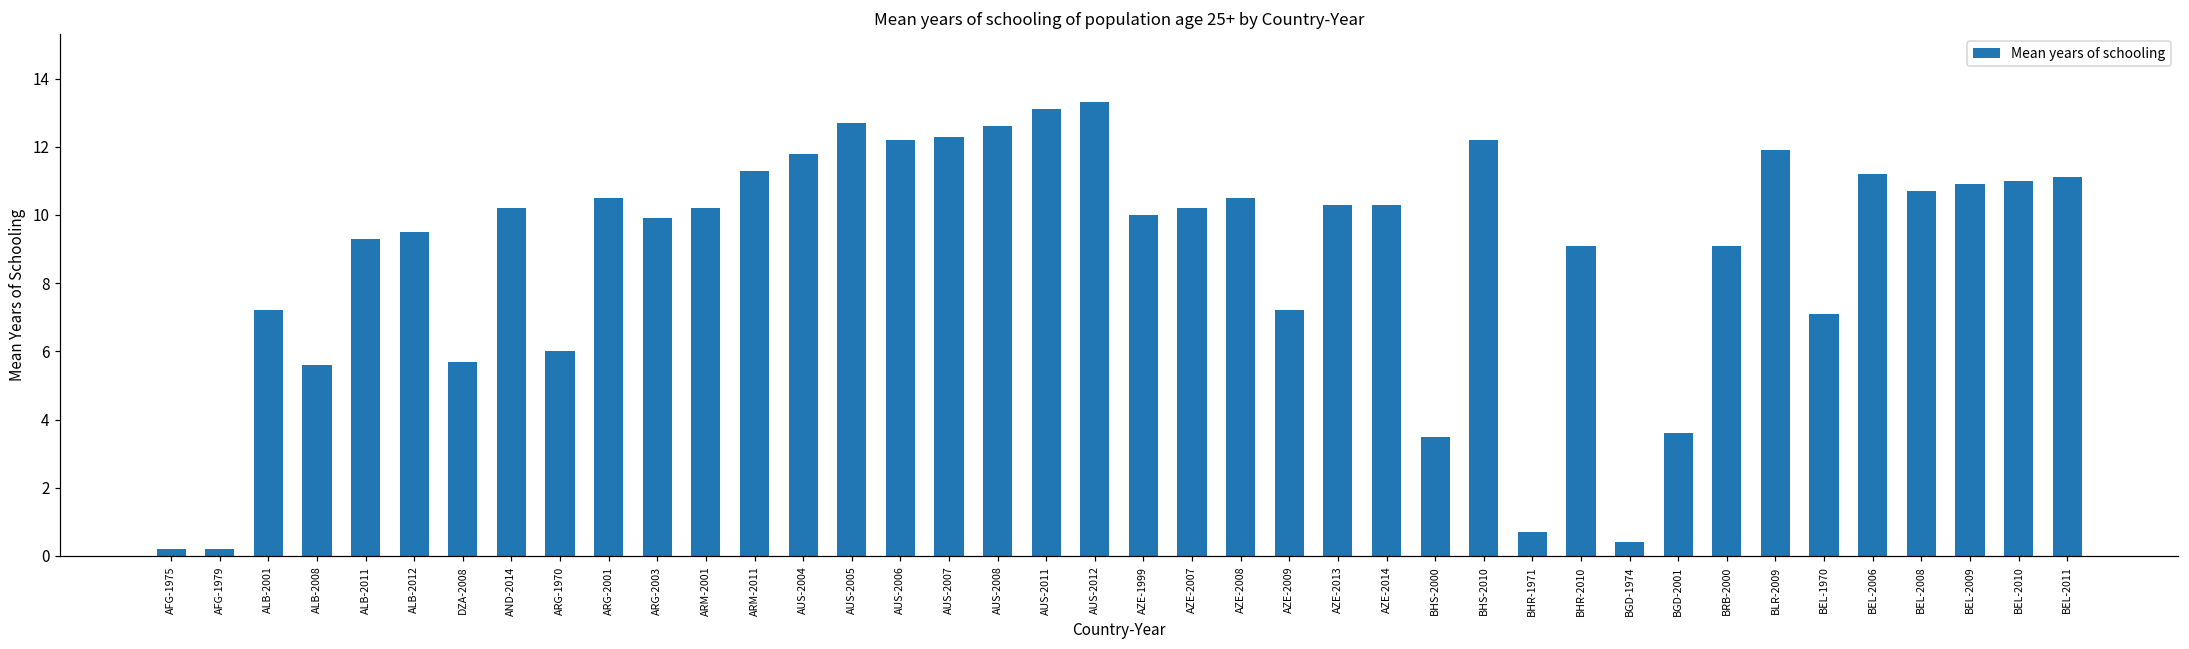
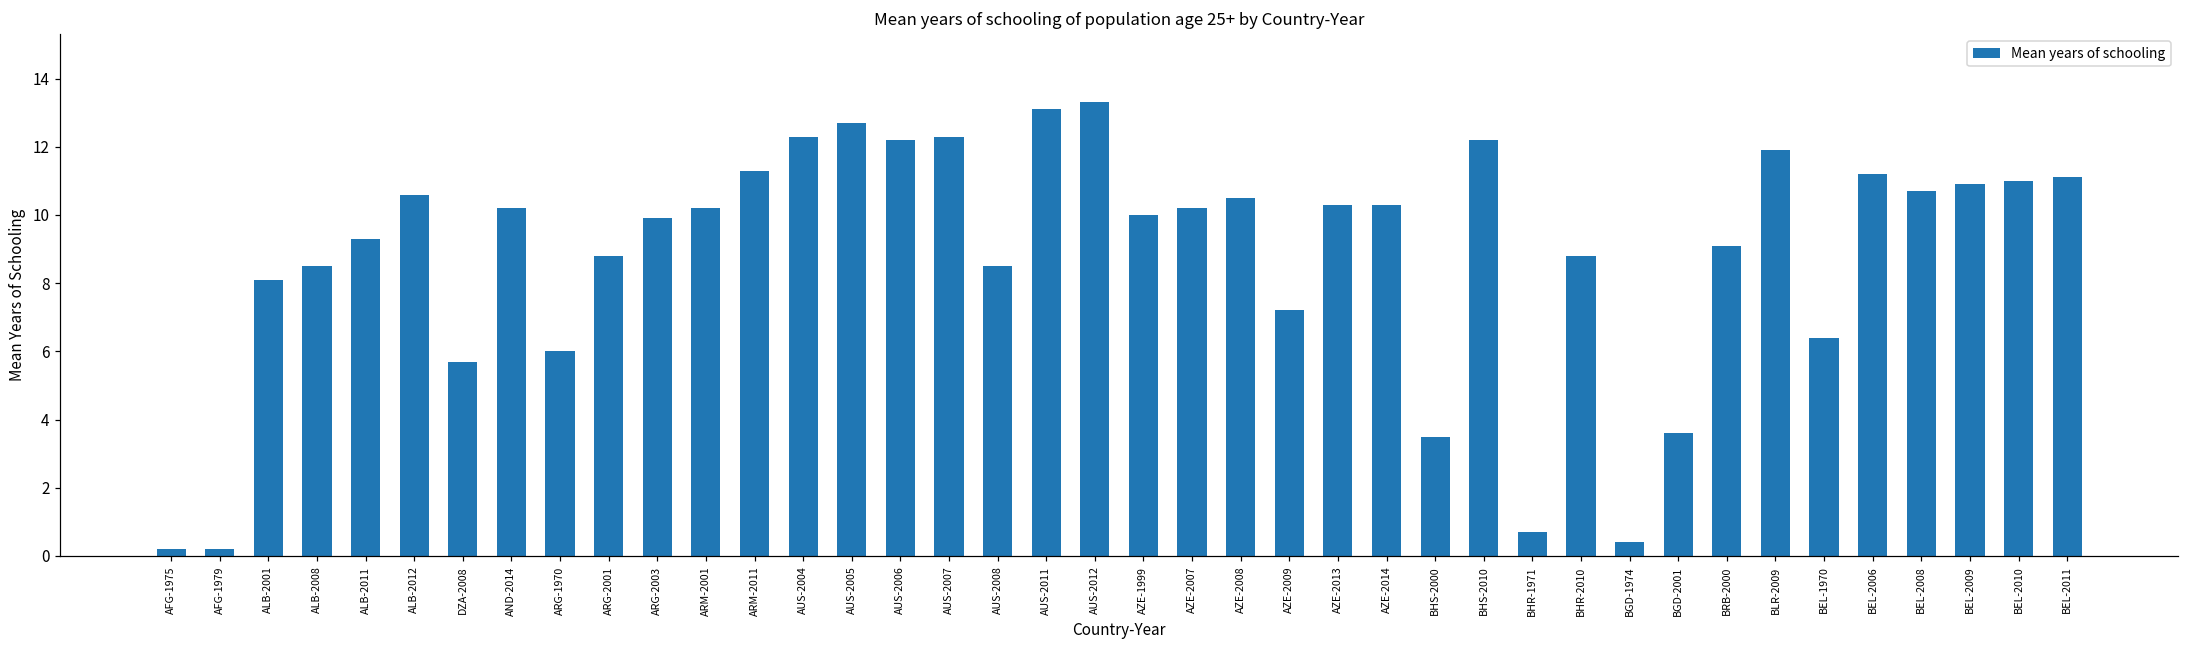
  {
    "AFG-1975": 0.2,
    "AFG-1979": 0.2,
-   "ALB-2001": 7.2,
-   "ALB-2008": 5.6,
+   "ALB-2001": 8.1,
+   "ALB-2008": 8.5,
    "ALB-2011": 9.3,
-   "ALB-2012": 9.5,
+   "ALB-2012": 10.6,
    "DZA-2008": 5.7,
    "AND-2014": 10.2,
    "ARG-1970": 6.0,
-   "ARG-2001": 10.5,
+   "ARG-2001": 8.8,
    "ARG-2003": 9.9,
    "ARM-2001": 10.2,
    "ARM-2011": 11.3,
-   "AUS-2004": 11.8,
+   "AUS-2004": 12.3,
    "AUS-2005": 12.7,
    "AUS-2006": 12.2,
    "AUS-2007": 12.3,
-   "AUS-2008": 12.6,
+   "AUS-2008": 8.5,
    "AUS-2011": 13.1,
    "AUS-2012": 13.3,
    "AZE-1999": 10.0,
    "AZE-2007": 10.2,
    "AZE-2008": 10.5,
    "AZE-2009": 7.2,
    "AZE-2013": 10.3,
    "AZE-2014": 10.3,
    "BHS-2000": 3.5,
    "BHS-2010": 12.2,
    "BHR-1971": 0.7,
-   "BHR-2010": 9.1,
+   "BHR-2010": 8.8,
    "BGD-1974": 0.4,
    "BGD-2001": 3.6,
    "BRB-2000": 9.1,
    "BLR-2009": 11.9,
-   "BEL-1970": 7.1,
+   "BEL-1970": 6.4,
    "BEL-2006": 11.2,
    "BEL-2008": 10.7,
    "BEL-2009": 10.9,
    "BEL-2010": 11.0,
    "BEL-2011": 11.1
  }
